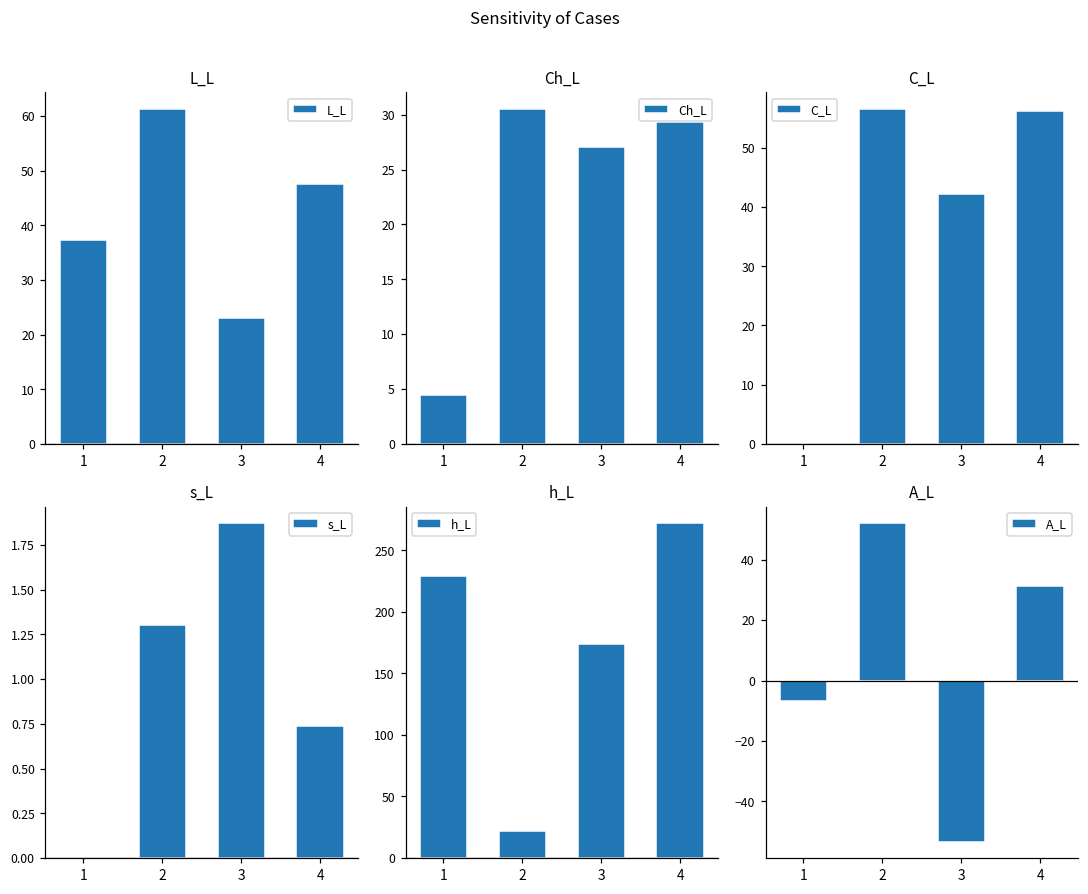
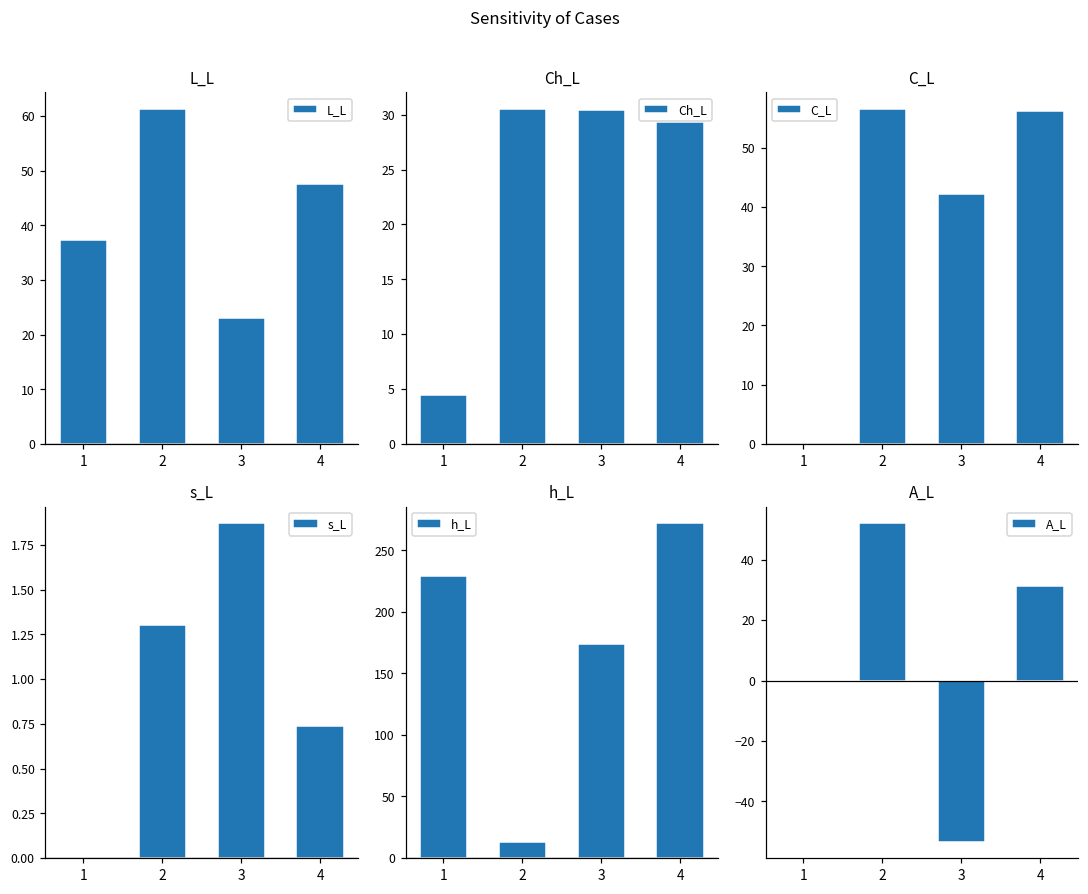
  {
    "L_L": {
      "1": 37,
      "2": 61,
      "3": 23,
      "4": 48
    },
    "Ch_L": {
      "1": 4,
      "2": 31,
-     "3": 27,
+     "3": 30,
      "4": 29
    },
    "C_L": {
      "2": 57,
      "3": 42,
      "4": 56
    },
    "s_L": {
      "1": 0.00,
      "2": 1.30,
      "3": 1.87,
      "4": 0.74
    },
    "h_L": {
      "1": 230,
-     "2": 22,
+     "2": 13,
      "3": 174,
      "4": 272
    },
    "A_L": {
-     "1": -7,
+     "1": 0,
      "2": 52,
      "3": -54,
      "4": 31
    }
  }
